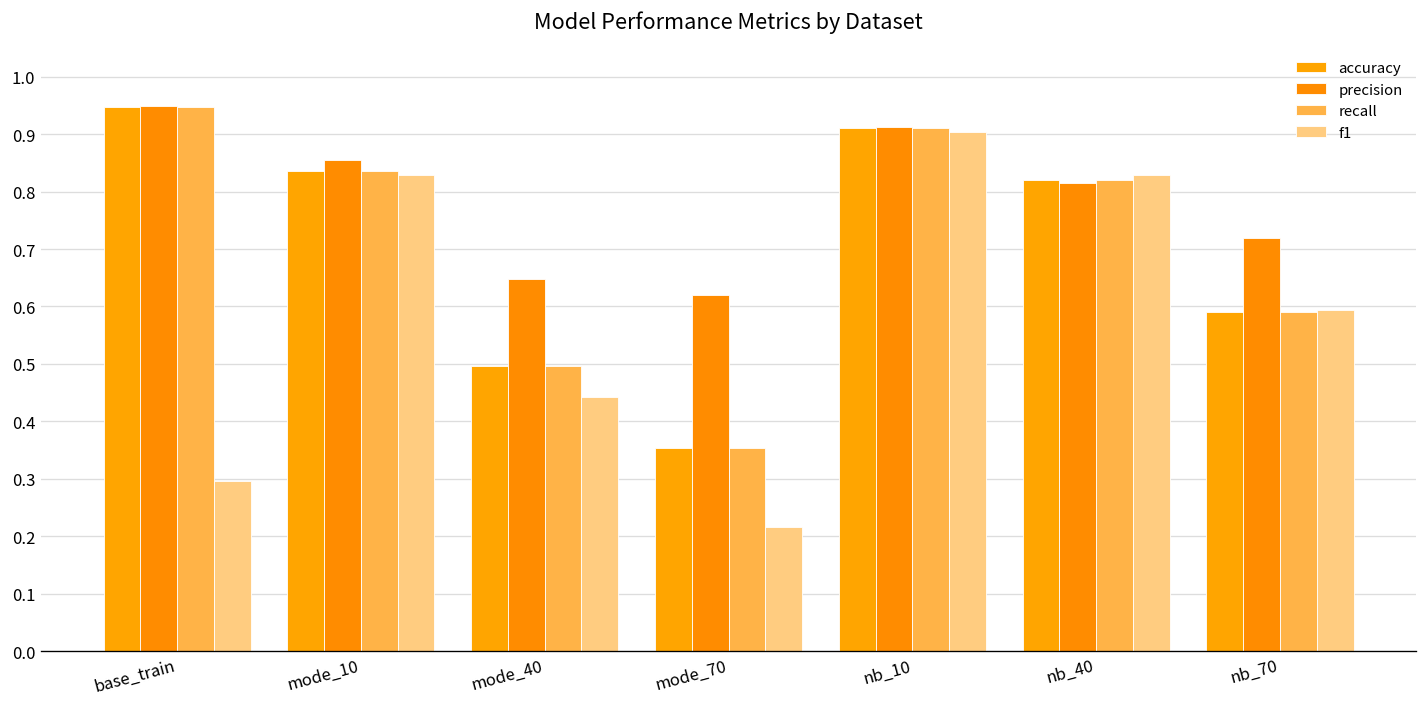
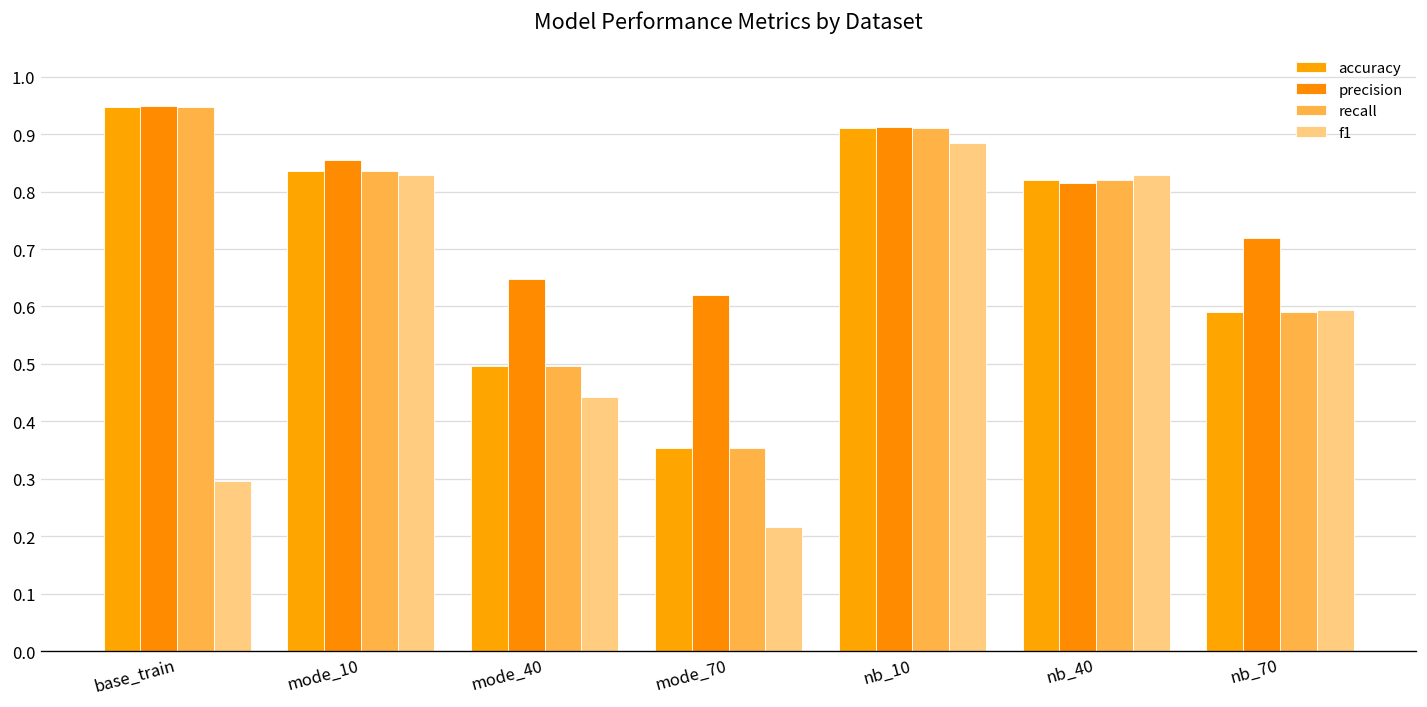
  {
    "recall": {
      "base_train": 0.95,
      "mode_10": 0.84,
      "mode_40": 0.50,
      "mode_70": 0.35,
      "nb_10": 0.91,
      "nb_40": 0.82,
      "nb_70": 0.59
    },
    "f1": {
      "base_train": 0.30,
      "mode_10": 0.83,
      "mode_40": 0.44,
      "mode_70": 0.22,
-     "nb_10": 0.90,
+     "nb_10": 0.88,
      "nb_40": 0.83,
      "nb_70": 0.59
    }
  }
